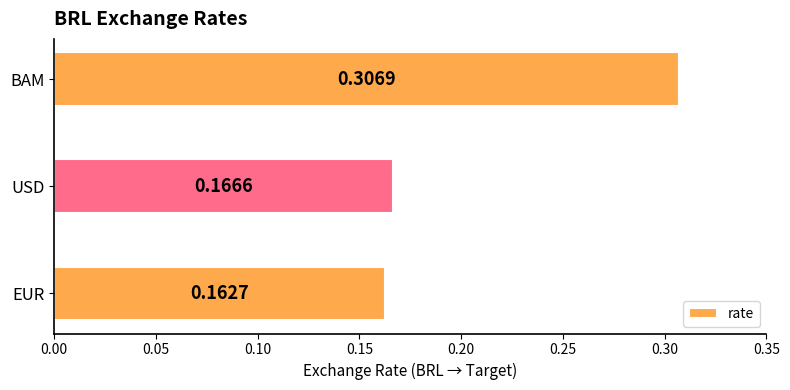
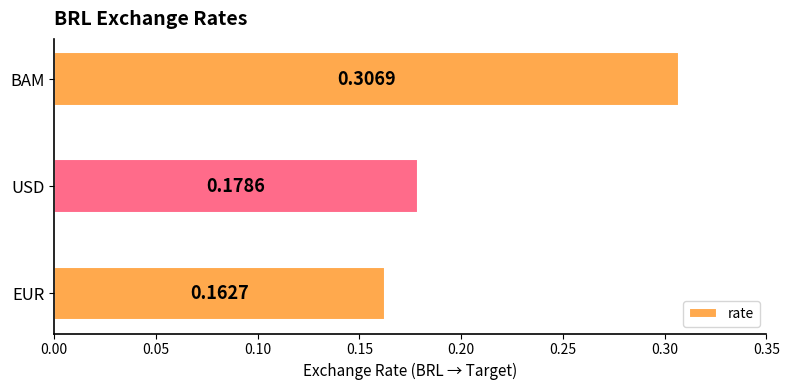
  {
    "BAM": 0.3069,
-   "USD": 0.1666,
+   "USD": 0.1786,
    "EUR": 0.1627
  }
